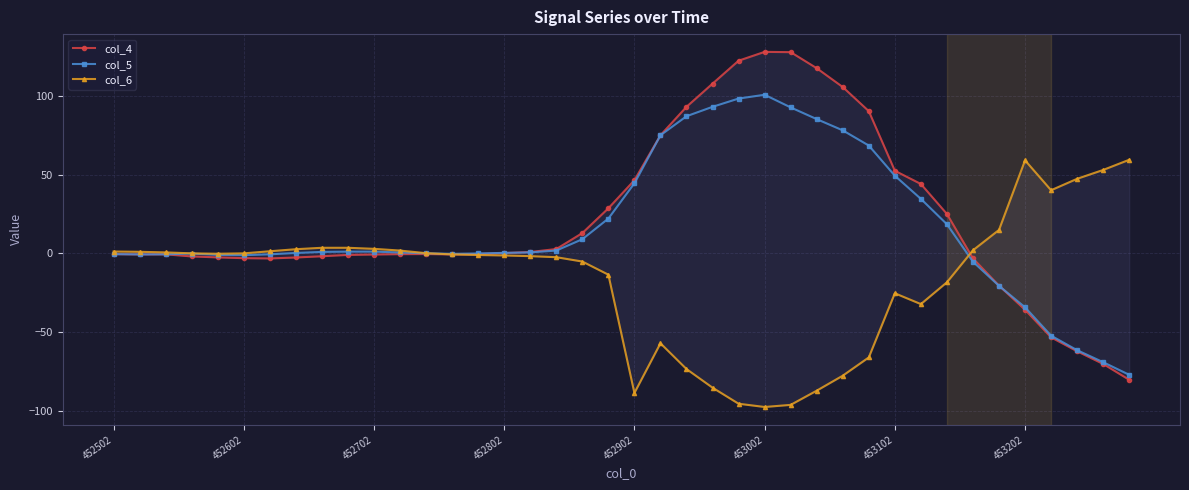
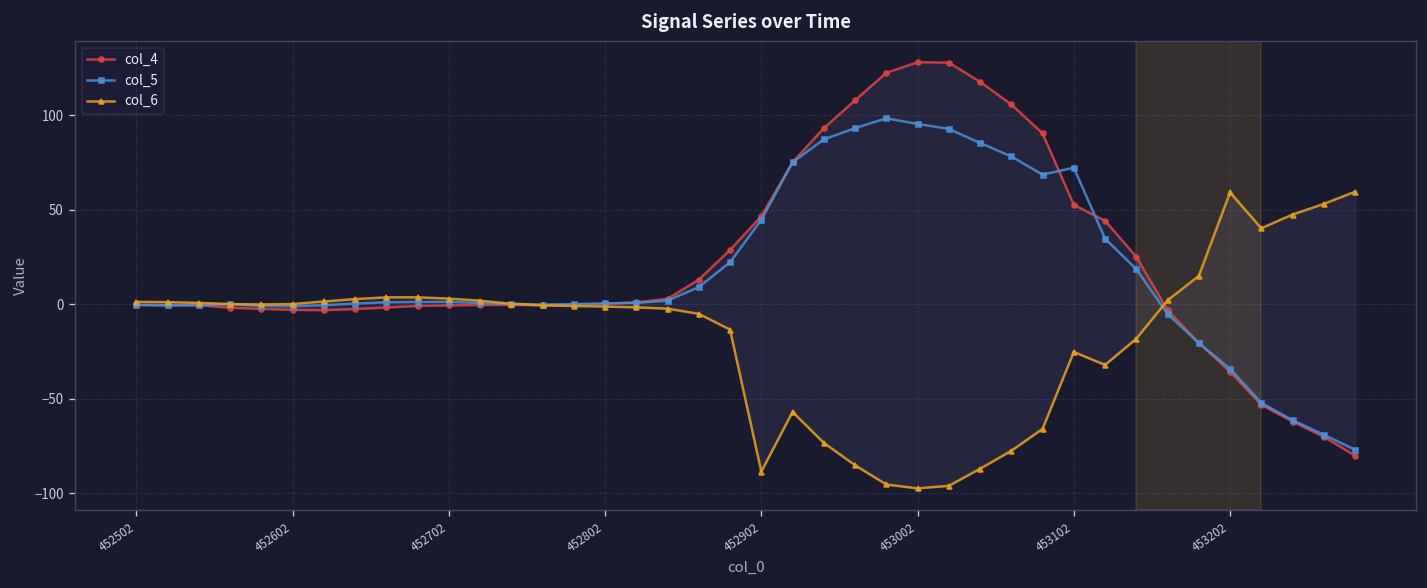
  {
    "col_4": {
      "452602": -3,
      "452702": -1
    },
    "col_5": {
      "452702": 1,
      "452902": 45,
-     "453002": 101,
-     "453102": 49
+     "453002": 95,
+     "453102": 72
    },
    "col_6": {
      "452902": -89,
      "453002": -98,
      "453102": -25
    }
  }
